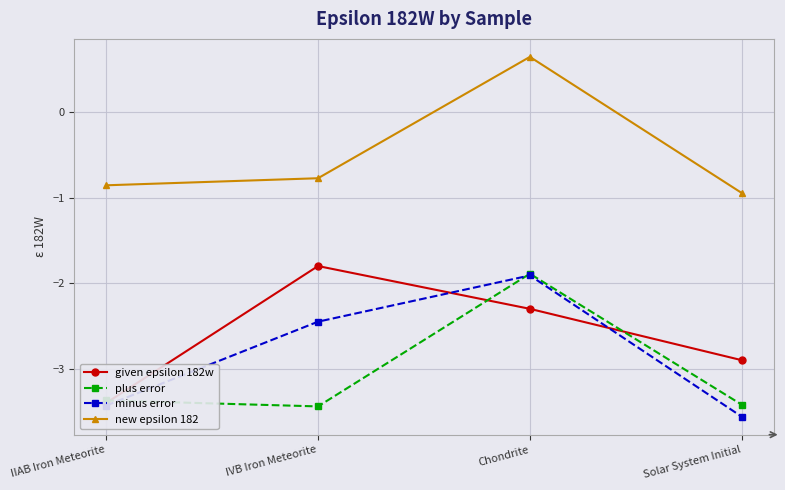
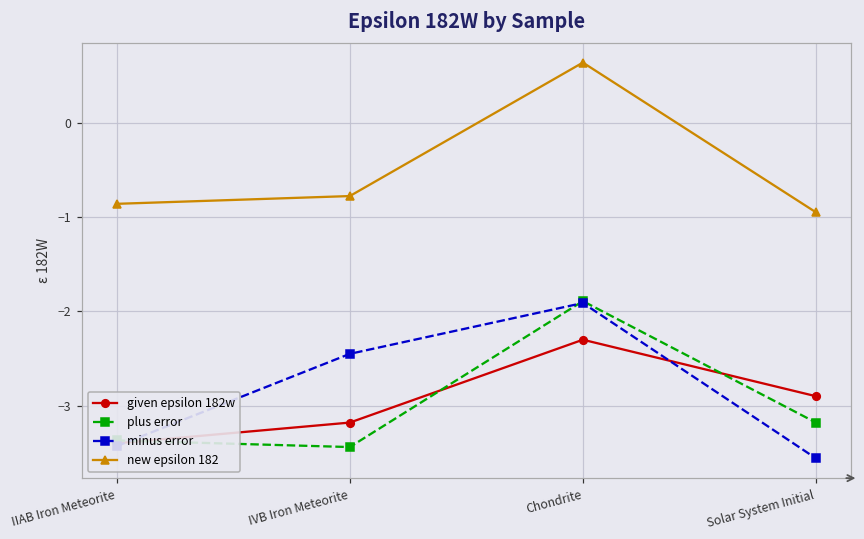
  {
    "given epsilon 182w": {
-     "IVB Iron Meteorite": -1.8,
+     "IVB Iron Meteorite": -3.2,
      "Chondrite": -2.3,
      "Solar System Initial": -2.9
    },
    "plus error": {
      "IVB Iron Meteorite": -3.4,
-     "Solar System Initial": -3.4
+     "Solar System Initial": -3.2
    },
    "minus error": {
      "IVB Iron Meteorite": -2.5,
      "Solar System Initial": -3.6
    },
    "new epsilon 182": {
      "IIAB Iron Meteorite": -0.9,
      "IVB Iron Meteorite": -0.8,
      "Chondrite": 0.6,
      "Solar System Initial": -0.9
    }
  }
